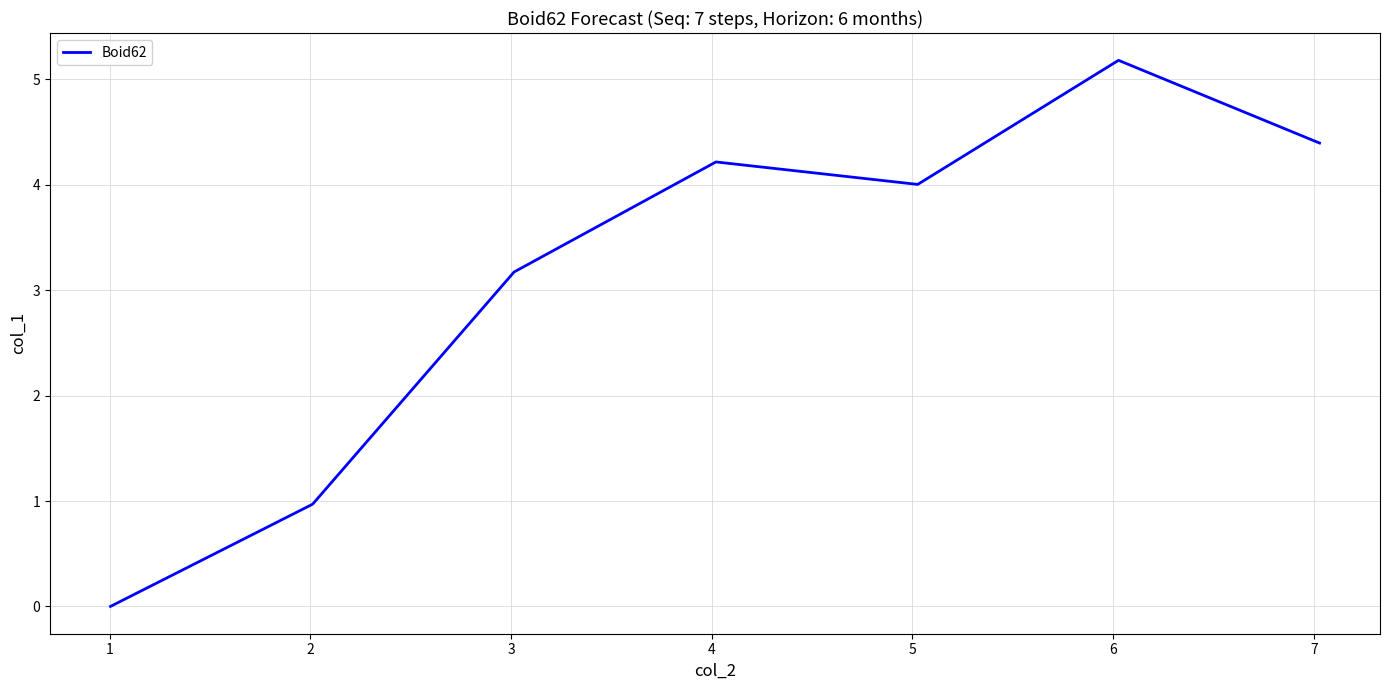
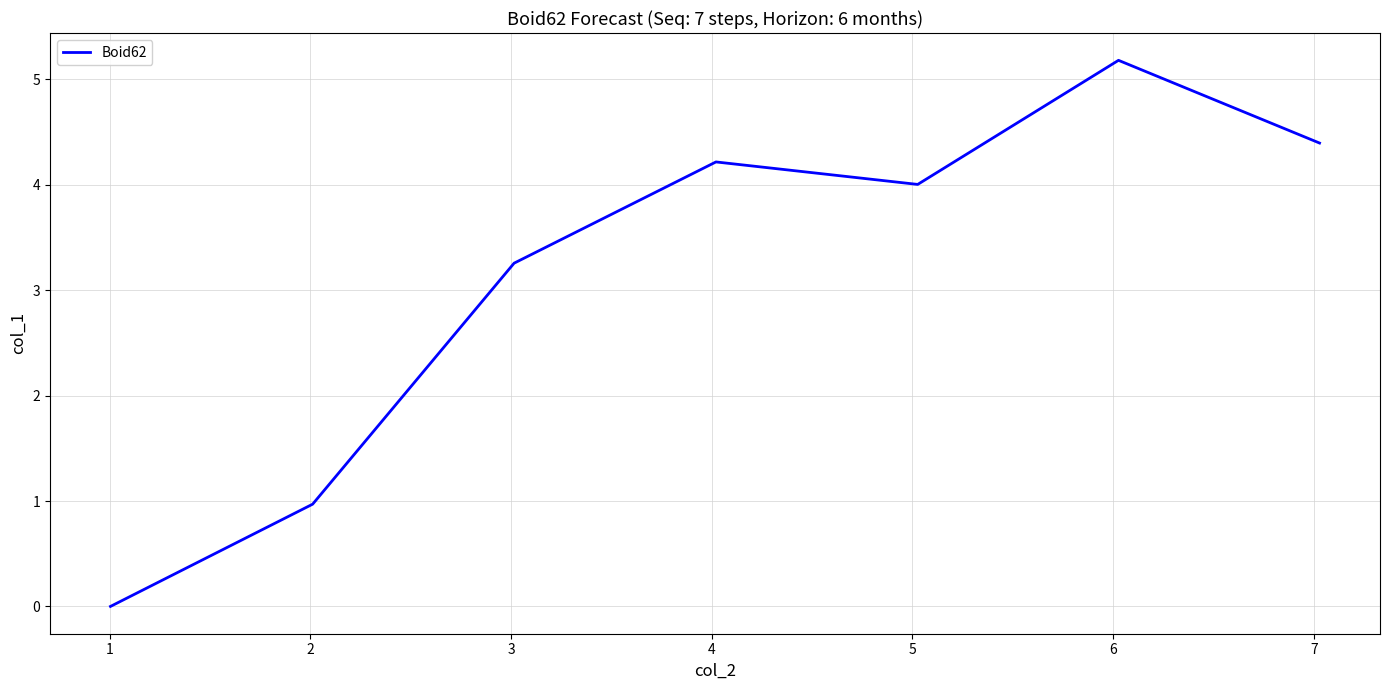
  {
    "1": 0.00,
    "2": 0.97,
-   "3": 3.17
+   "3": 3.26
  }
